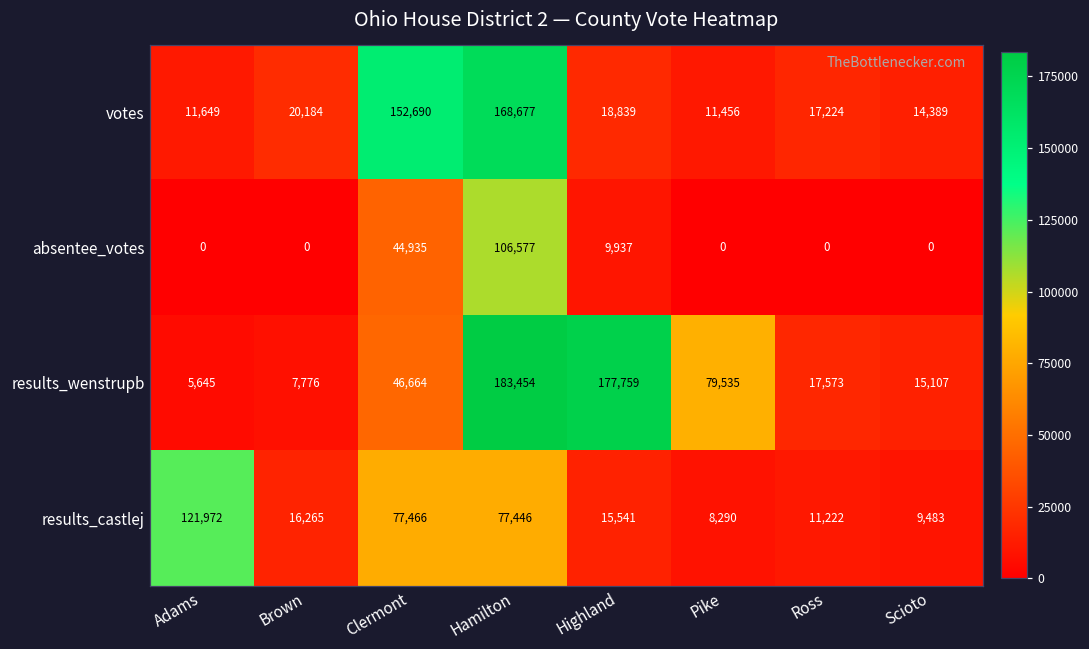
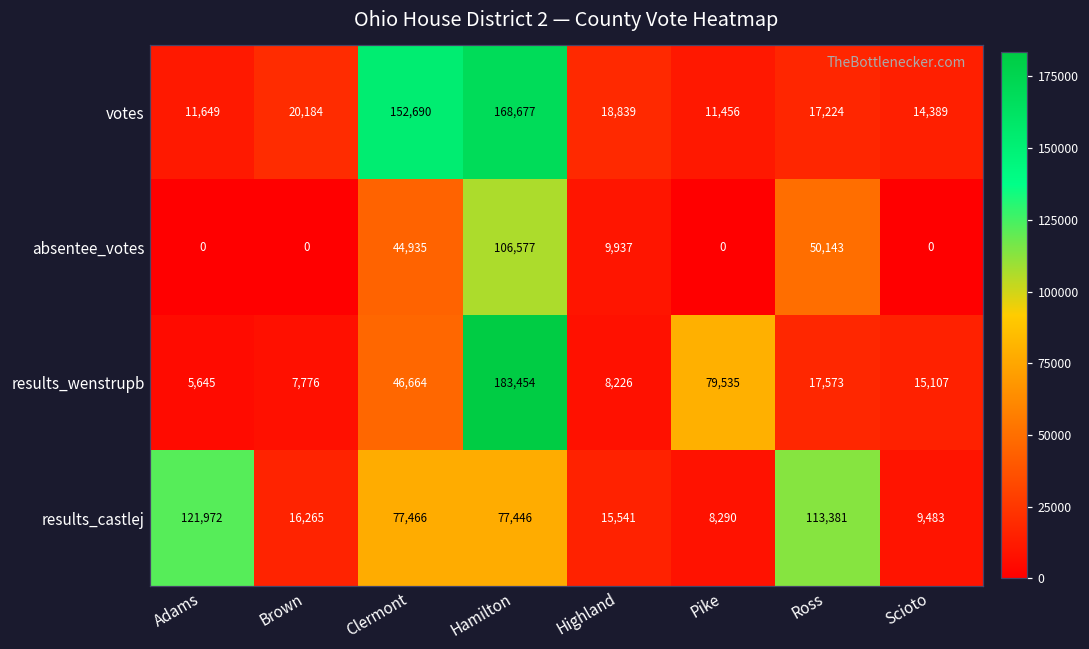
  {
    "votes": {
      "Adams": "11,649",
      "Brown": "20,184",
      "Clermont": "152,690",
      "Hamilton": "168,677",
      "Highland": "18,839",
      "Pike": "11,456",
      "Ross": "17,224"
    },
    "absentee_votes": {
      "Adams": "0",
      "Brown": "0",
      "Clermont": "44,935",
      "Hamilton": "106,577",
      "Highland": "9,937",
      "Pike": "0",
-     "Ross": "0",
+     "Ross": "50,143",
      "Scioto": "0"
    },
    "results_wenstrupb": {
      "Adams": "5,645",
      "Brown": "7,776",
      "Clermont": "46,664",
      "Hamilton": "183,454",
-     "Highland": "177,759",
+     "Highland": "8,226",
      "Pike": "79,535",
      "Ross": "17,573",
      "Scioto": "15,107"
    },
    "results_castlej": {
      "Adams": "121,972",
      "Brown": "16,265",
      "Clermont": "77,466",
      "Hamilton": "77,446",
      "Highland": "15,541",
      "Pike": "8,290",
-     "Ross": "11,222",
+     "Ross": "113,381",
      "Scioto": "9,483"
    }
  }
